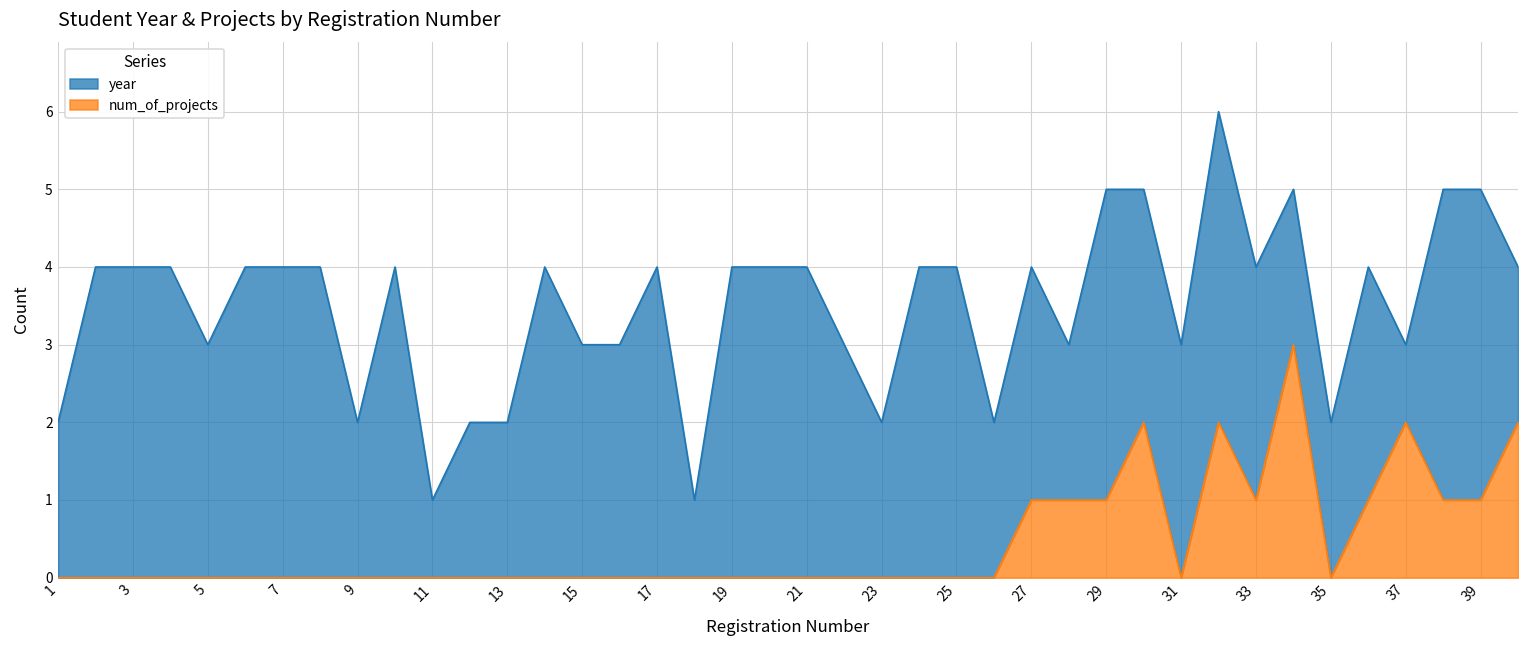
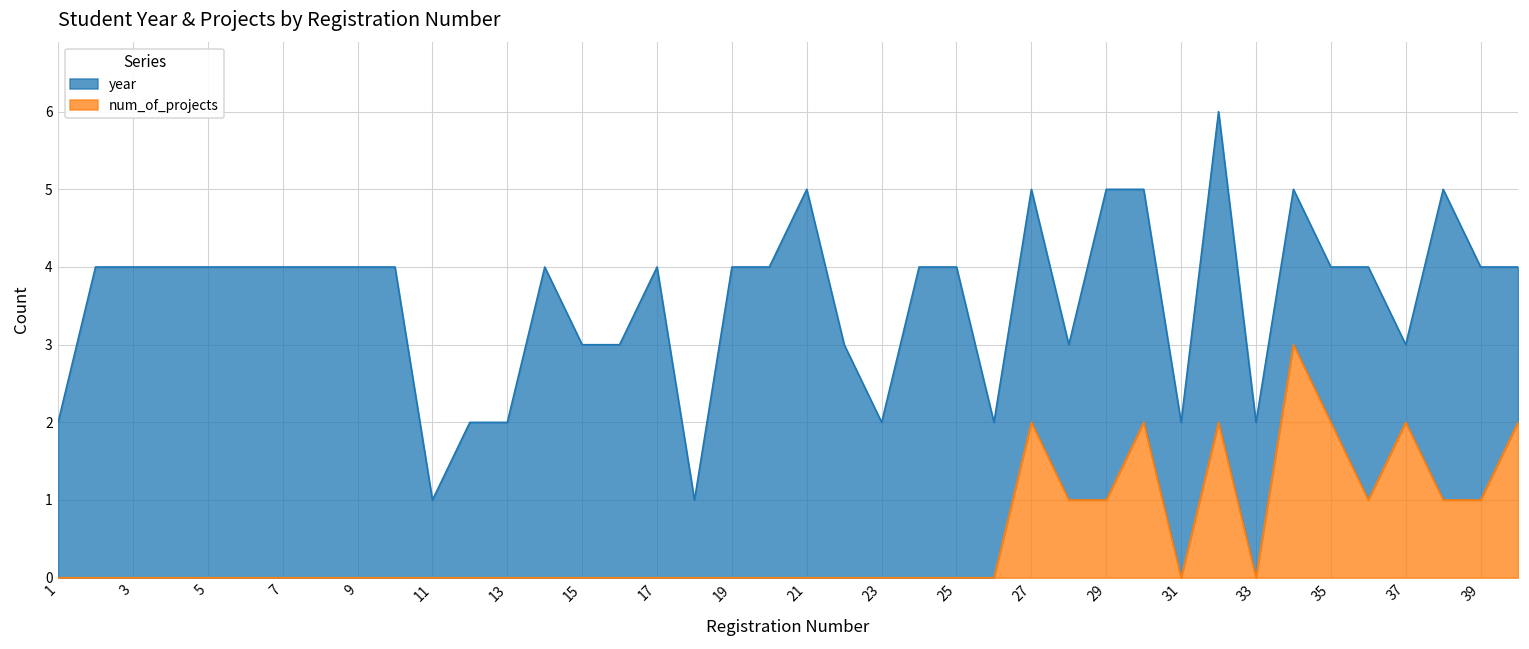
  {
    "year": {
      "1": 2,
      "3": 4,
-     "5": 3,
+     "5": 4,
      "7": 4,
-     "9": 2,
+     "9": 4,
      "11": 1,
      "13": 2,
      "15": 3,
      "17": 4,
      "19": 4,
-     "21": 4,
+     "21": 5,
      "23": 2,
      "25": 4,
      "29": 5,
-     "31": 3,
-     "33": 3,
+     "31": 2,
+     "33": 2,
      "37": 3,
-     "39": 4
+     "39": 3
    },
    "num_of_projects": {
      "1": 0,
      "3": 0,
      "5": 0,
      "7": 0,
      "9": 0,
      "11": 0,
      "13": 0,
      "15": 0,
      "17": 0,
      "19": 0,
      "21": 0,
      "23": 0,
      "25": 0,
-     "27": 1,
+     "27": 2,
      "29": 1,
      "31": 0,
-     "33": 1,
-     "35": 0,
+     "33": 0,
+     "35": 2,
      "37": 2,
      "39": 1
    }
  }
